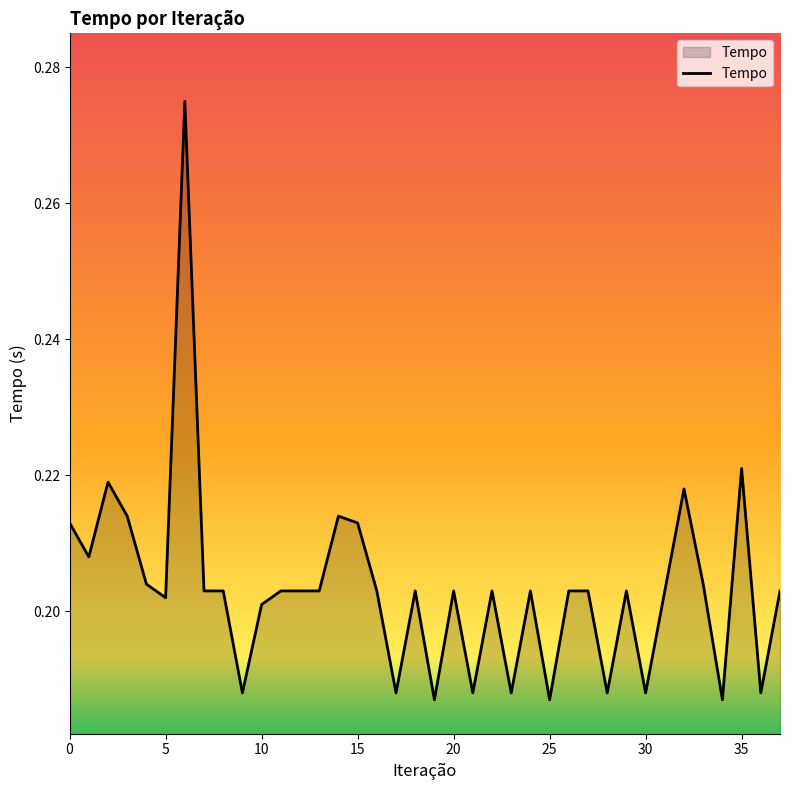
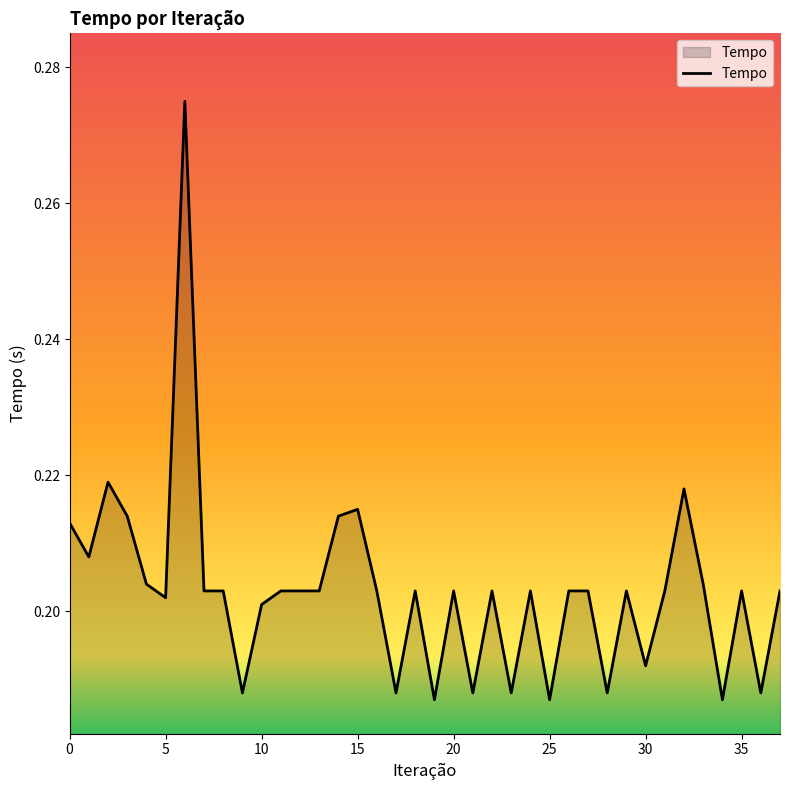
  {
    "0": 0.213,
    "5": 0.202,
    "10": 0.201,
-   "15": 0.213,
+   "15": 0.215,
    "20": 0.203,
    "25": 0.187,
-   "30": 0.188,
-   "35": 0.221
+   "30": 0.192,
+   "35": 0.203
  }
